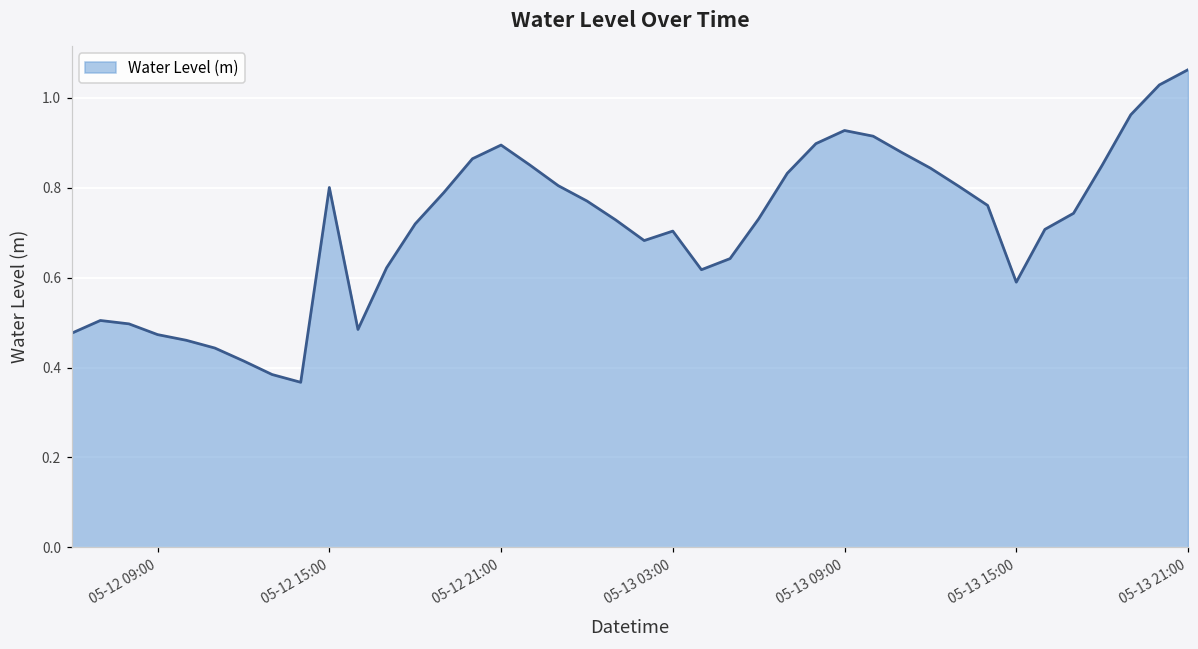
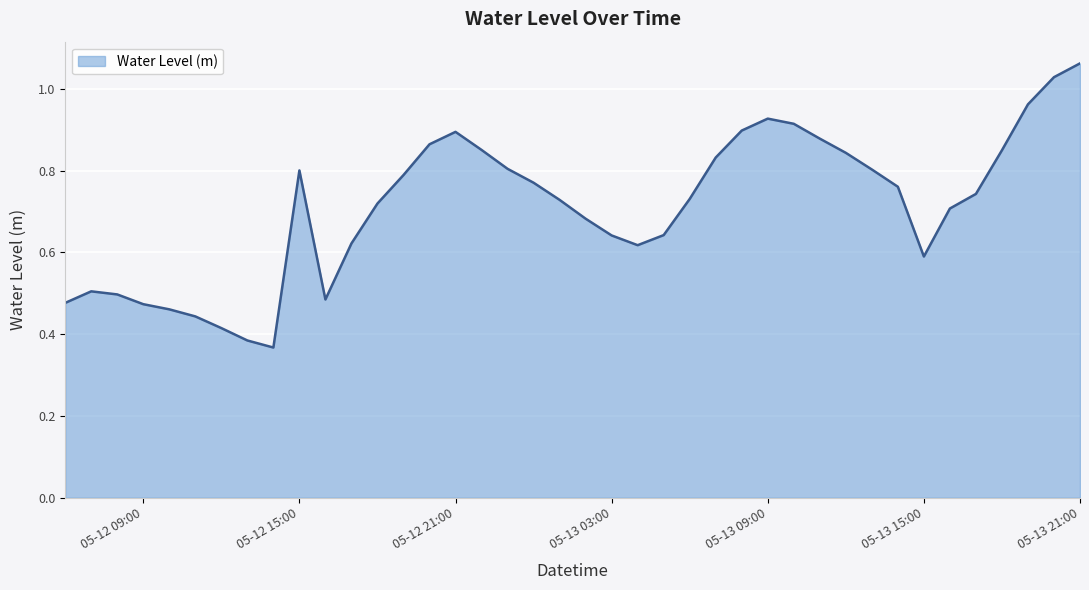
  {
    "05-12 09:00": 0.47,
    "05-12 15:00": 0.80,
    "05-12 21:00": 0.89,
-   "05-13 03:00": 0.70,
+   "05-13 03:00": 0.64,
    "05-13 09:00": 0.93,
    "05-13 15:00": 0.59,
    "05-13 21:00": 1.06
  }
